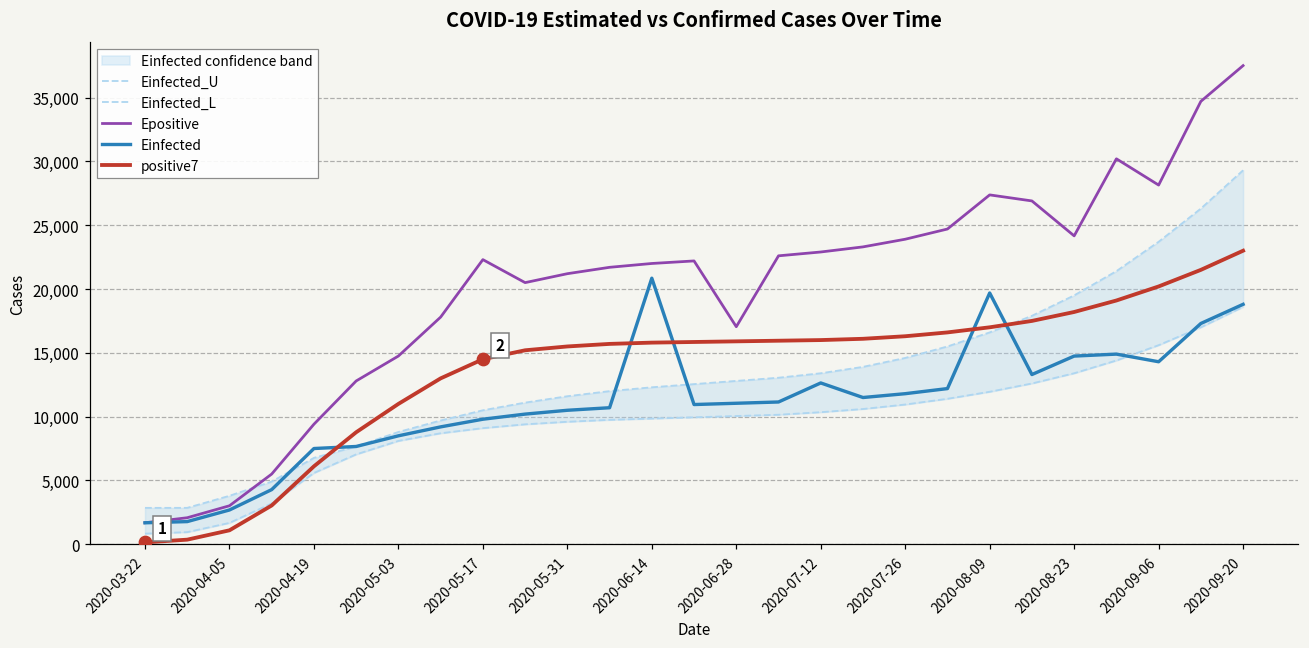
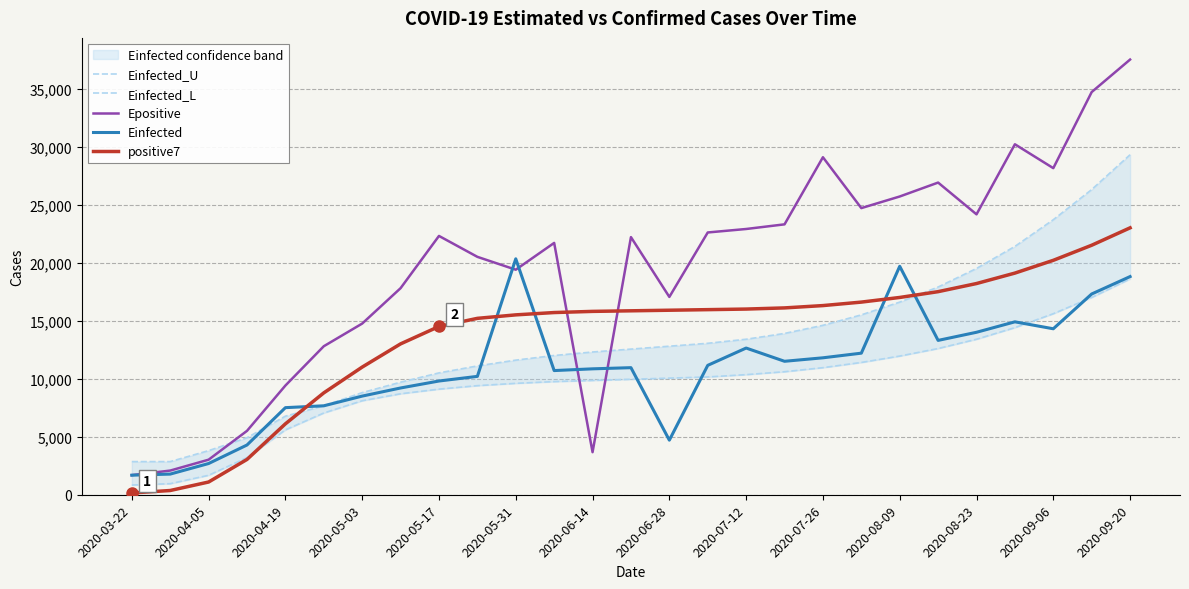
  {
    "Epositive": {
      "2020-04-05": "3,000",
      "2020-04-19": "9,400",
      "2020-05-03": "14,800",
      "2020-05-17": "22,300",
-     "2020-05-31": "21,200",
-     "2020-06-14": "22,000",
+     "2020-05-31": "19,400",
+     "2020-06-14": "3,700",
      "2020-06-28": "17,000",
      "2020-07-12": "22,900",
-     "2020-07-26": "23,900",
-     "2020-08-09": "27,400",
+     "2020-07-26": "29,100",
+     "2020-08-09": "25,700",
      "2020-08-23": "24,200",
      "2020-09-06": "28,100",
      "2020-09-20": "37,500"
    },
    "Einfected": {
      "2020-04-05": "2,700",
      "2020-04-19": "7,500",
      "2020-05-03": "8,500",
      "2020-05-17": "9,800",
-     "2020-05-31": "10,500",
-     "2020-06-14": "20,800",
-     "2020-06-28": "11,100",
+     "2020-05-31": "20,300",
+     "2020-06-14": "10,900",
+     "2020-06-28": "4,700",
      "2020-07-12": "12,600",
      "2020-07-26": "11,800",
      "2020-08-09": "19,700",
-     "2020-08-23": "14,700",
+     "2020-08-23": "14,000",
      "2020-09-06": "14,300"
    }
  }
